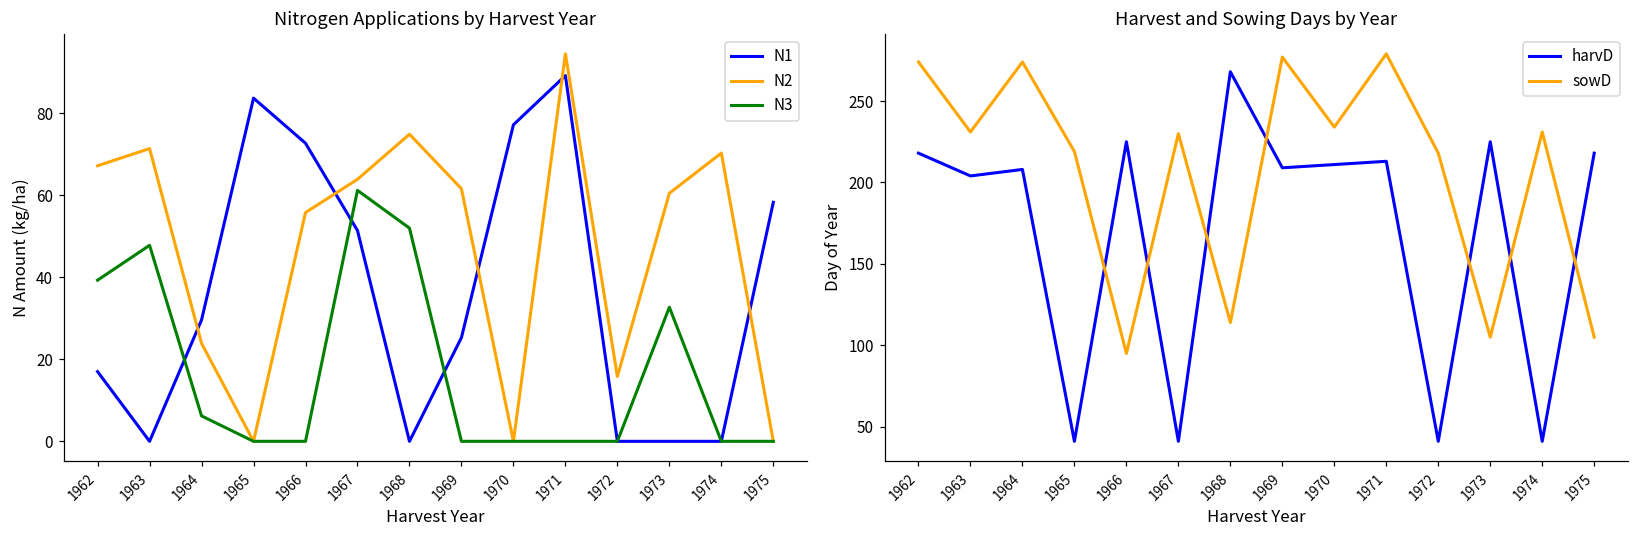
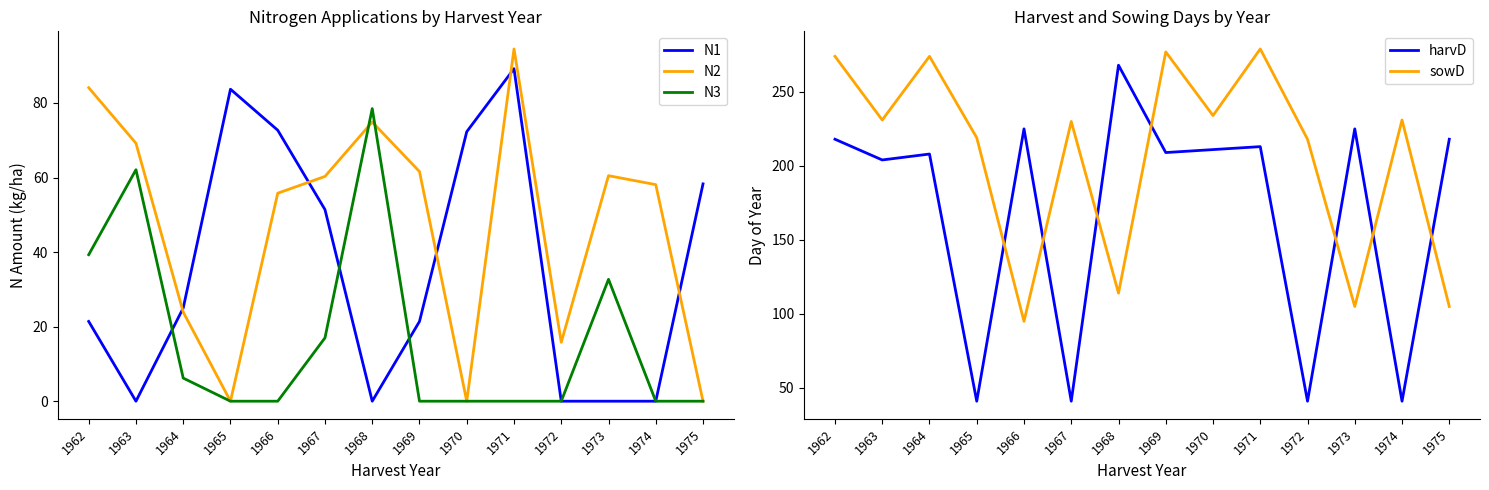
  {
    "Nitrogen Applications by Harvest Year": {
      "N1": {
-       "1962": 17,
+       "1962": 21,
        "1963": 0,
-       "1964": 30,
+       "1964": 25,
        "1965": 84,
        "1966": 73,
        "1967": 51,
        "1968": 0,
-       "1969": 25,
-       "1970": 77,
+       "1969": 21,
+       "1970": 72,
        "1971": 89,
        "1973": 0,
        "1975": 58
      },
      "N2": {
-       "1962": 67,
-       "1963": 71,
+       "1962": 84,
+       "1963": 69,
        "1964": 24,
        "1966": 56,
-       "1967": 64,
+       "1967": 60,
        "1968": 75,
        "1969": 62,
        "1971": 95,
        "1972": 16,
        "1973": 61,
-       "1974": 70
+       "1974": 58
      },
      "N3": {
        "1962": 39,
-       "1963": 48,
+       "1963": 62,
        "1964": 6,
        "1966": 0,
-       "1967": 61,
-       "1968": 52,
+       "1967": 17,
+       "1968": 79,
        "1969": 0,
        "1971": 0,
        "1973": 33
      }
    },
    "Harvest and Sowing Days by Year": {
      "harvD": {
        "1962": 218,
        "1963": 204,
        "1964": 208,
        "1965": 41,
        "1966": 225,
        "1967": 41,
        "1968": 268,
        "1969": 209,
        "1970": 211,
        "1971": 213,
        "1972": 41,
        "1973": 225,
        "1974": 41,
        "1975": 218
      },
      "sowD": {
        "1962": 274,
        "1963": 231,
        "1964": 274,
        "1965": 219,
        "1966": 95,
        "1967": 230,
        "1968": 114,
        "1969": 277,
        "1970": 234,
        "1971": 279,
        "1972": 218,
        "1973": 105,
        "1974": 231,
        "1975": 105
      }
    }
  }
